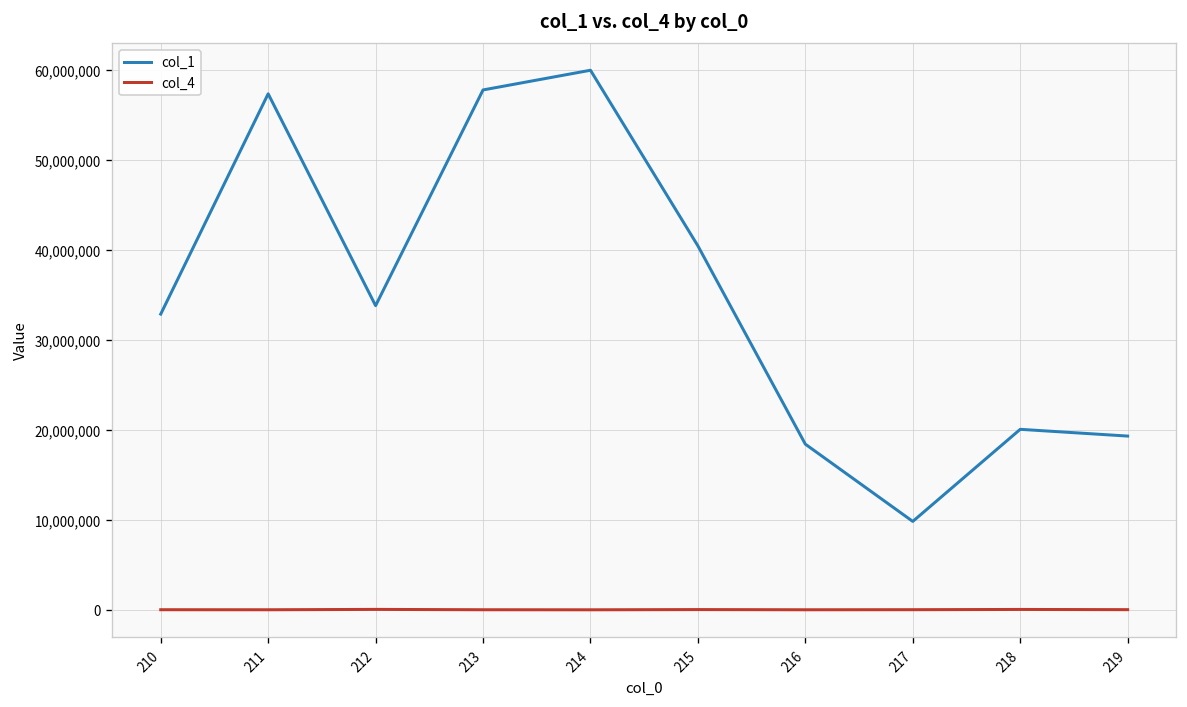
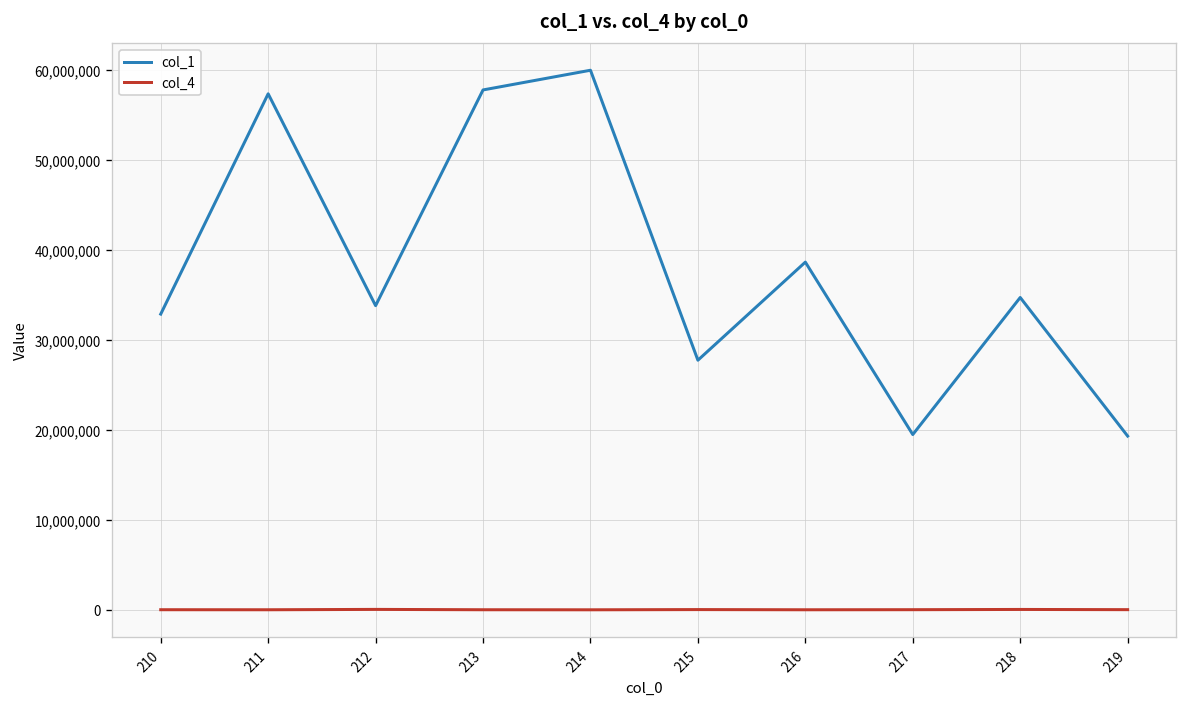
  {
    "col_1": {
      "210": "33,000,000",
      "211": "57,000,000",
      "212": "34,000,000",
      "213": "58,000,000",
      "214": "60,000,000",
-     "215": "40,000,000",
-     "216": "18,000,000",
-     "217": "10,000,000",
-     "218": "20,000,000",
+     "215": "28,000,000",
+     "216": "39,000,000",
+     "217": "19,000,000",
+     "218": "35,000,000",
      "219": "19,000,000"
    },
    "col_4": {
      "210": "0",
      "211": "0",
      "212": "0",
      "213": "0",
      "214": "0",
      "215": "0",
      "216": "0",
      "217": "0",
      "218": "0",
      "219": "0"
    }
  }
